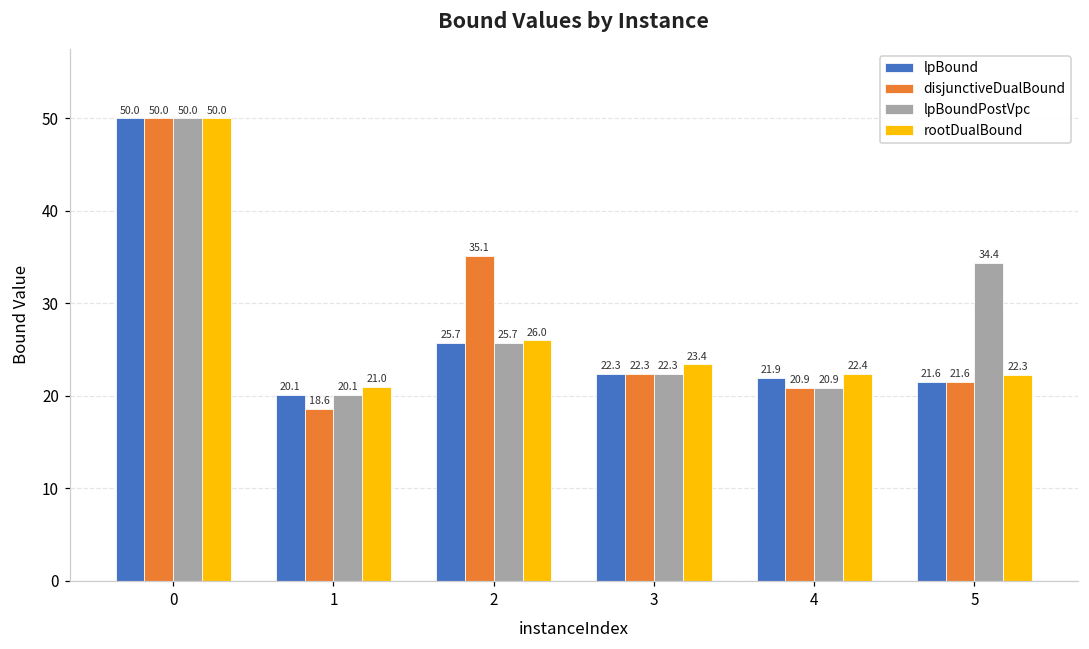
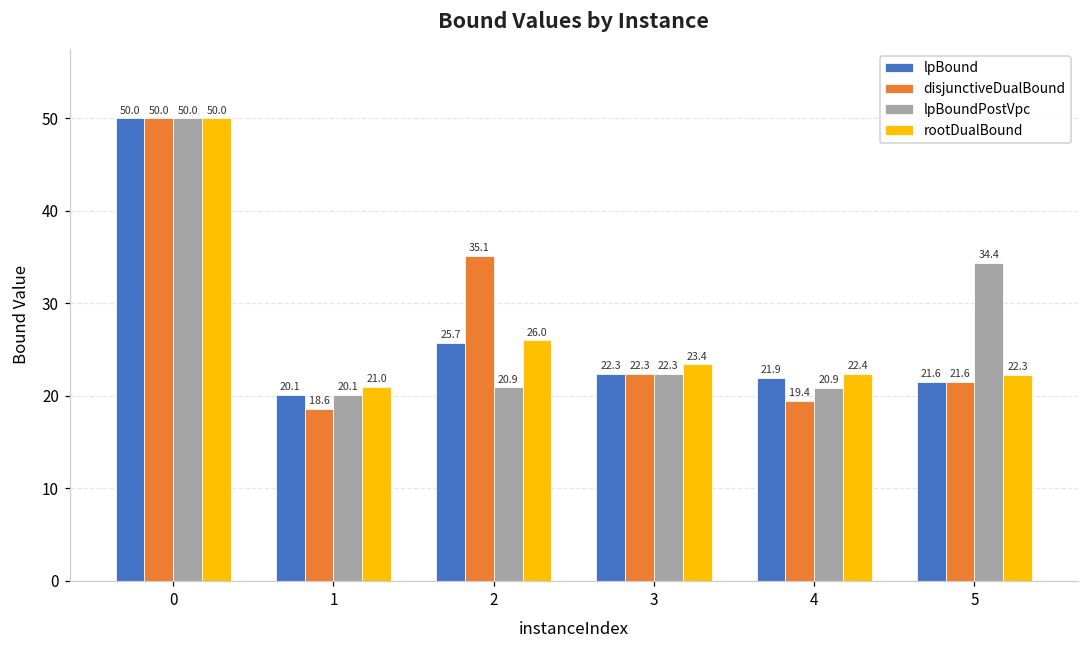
  {
    "lpBound": {
      "0": 50.0,
      "1": 20.1,
      "2": 25.7,
      "3": 22.3,
      "4": 21.9,
      "5": 21.6
    },
    "disjunctiveDualBound": {
      "0": 50.0,
      "1": 18.6,
      "2": 35.1,
      "3": 22.3,
-     "4": 20.9,
+     "4": 19.4,
      "5": 21.6
    },
    "lpBoundPostVpc": {
      "0": 50.0,
      "1": 20.1,
-     "2": 25.7,
+     "2": 20.9,
      "3": 22.3,
      "4": 20.9,
      "5": 34.4
    },
    "rootDualBound": {
      "0": 50.0,
      "1": 21.0,
      "2": 26.0,
      "3": 23.4,
      "4": 22.4,
      "5": 22.3
    }
  }
